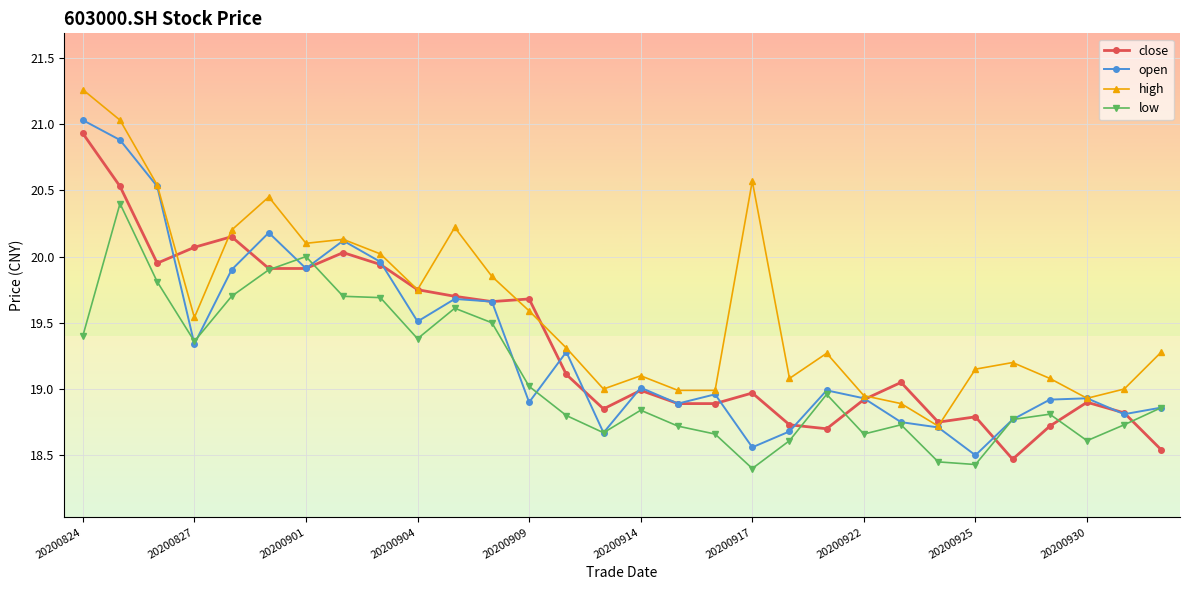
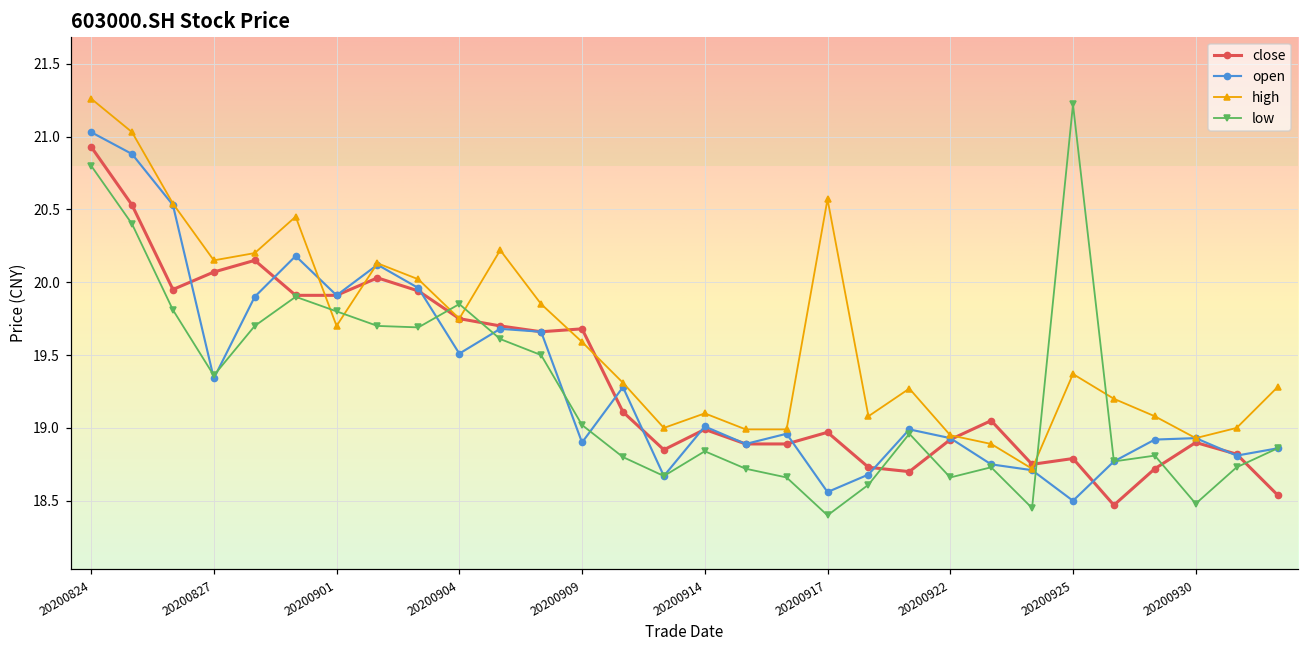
  {
    "close": {
      "20200824": 20.93,
      "20200827": 20.07,
      "20200909": 19.68,
      "20200914": 18.99,
      "20200917": 18.97,
      "20200925": 18.79,
      "20200930": 18.90
    },
    "open": {
      "20200824": 21.03,
      "20200827": 19.34,
      "20200904": 19.51,
      "20200909": 18.90,
      "20200914": 19.01,
      "20200917": 18.56,
      "20200925": 18.50
    },
    "high": {
      "20200824": 21.26,
-     "20200827": 19.54,
-     "20200901": 20.1,
+     "20200827": 20.15,
+     "20200901": 19.7,
      "20200909": 19.59,
      "20200914": 19.10,
      "20200917": 20.57,
      "20200922": 18.95,
-     "20200925": 19.15
+     "20200925": 19.37
    },
    "low": {
-     "20200824": 19.4,
+     "20200824": 20.8,
      "20200827": 19.36,
-     "20200901": 20.0,
-     "20200904": 19.38,
+     "20200901": 19.8,
+     "20200904": 19.85,
      "20200909": 19.02,
      "20200914": 18.84,
      "20200917": 18.40,
      "20200922": 18.66,
-     "20200925": 18.43,
-     "20200930": 18.61
+     "20200925": 21.22,
+     "20200930": 18.48
    }
  }
